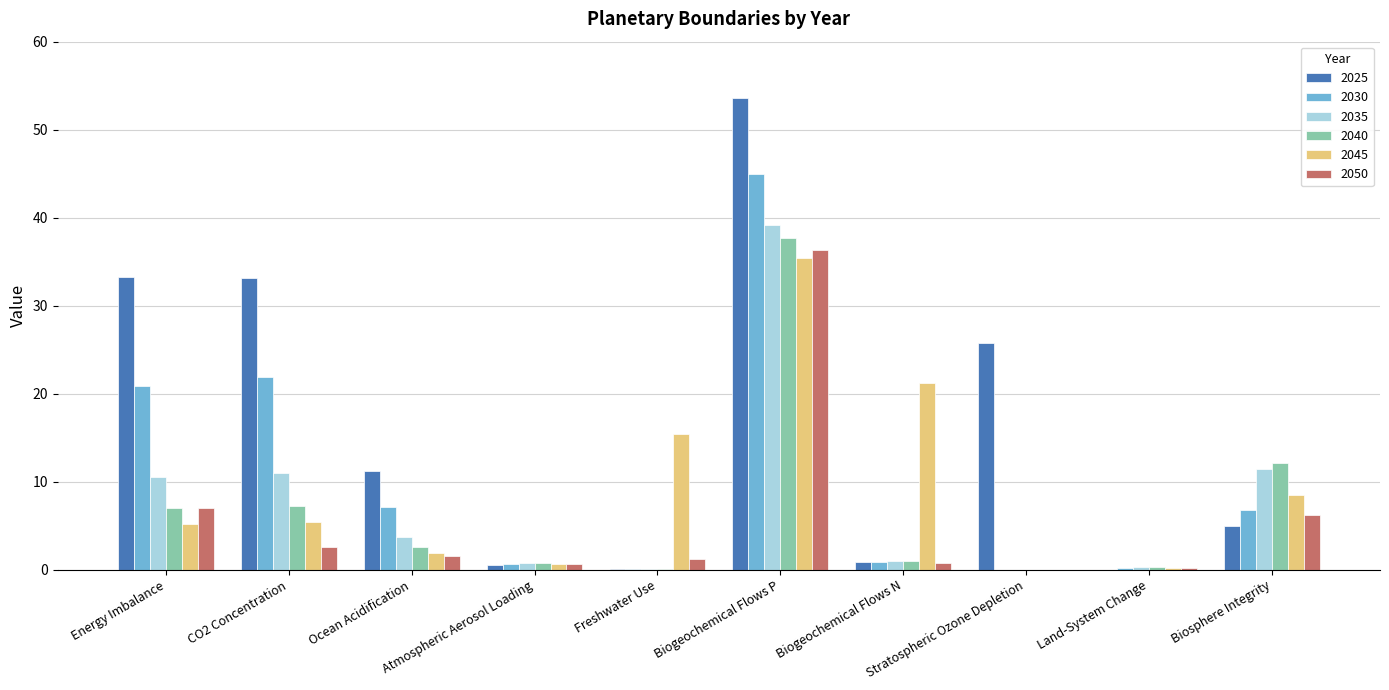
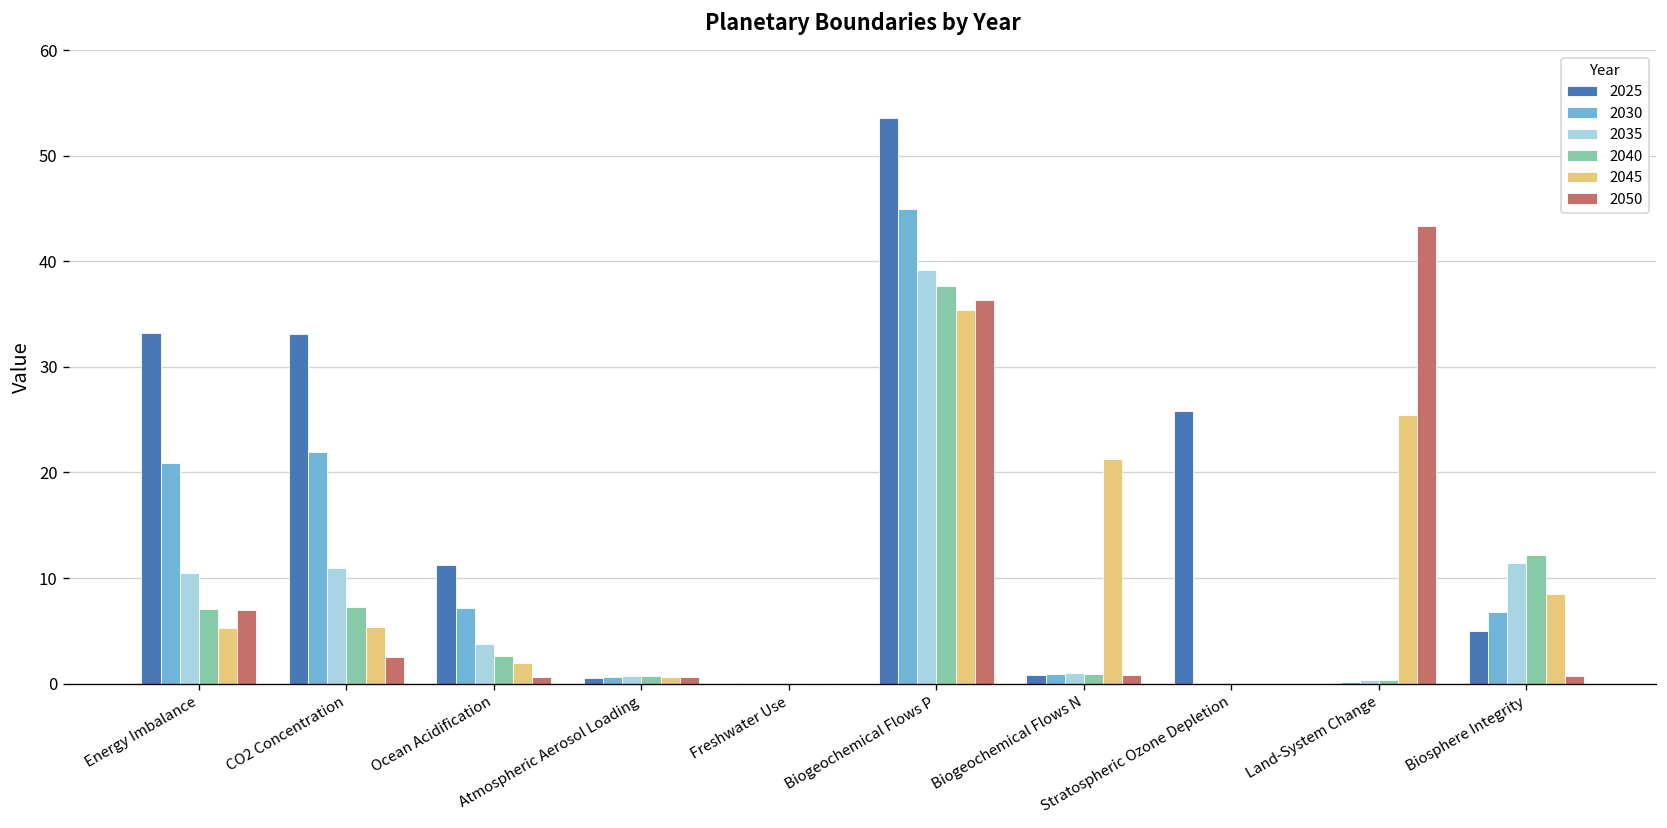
  {
    "2025": {
      "Energy Imbalance": 33,
      "CO2 Concentration": 33,
      "Ocean Acidification": 11,
      "Atmospheric Aerosol Loading": 1,
      "Biogeochemical Flows P": 54,
      "Biogeochemical Flows N": 1,
      "Stratospheric Ozone Depletion": 26,
      "Biosphere Integrity": 5
    },
    "2035": {
      "Energy Imbalance": 11,
      "CO2 Concentration": 11,
      "Ocean Acidification": 4,
      "Atmospheric Aerosol Loading": 1,
      "Biogeochemical Flows P": 39,
      "Biogeochemical Flows N": 1,
      "Land-System Change": 0,
      "Biosphere Integrity": 11
    },
    "2045": {
      "Energy Imbalance": 5,
      "CO2 Concentration": 5,
      "Ocean Acidification": 2,
      "Atmospheric Aerosol Loading": 1,
-     "Freshwater Use": 15,
+     "Freshwater Use": 0,
      "Biogeochemical Flows P": 35,
      "Biogeochemical Flows N": 21,
-     "Land-System Change": 0,
+     "Land-System Change": 25,
      "Biosphere Integrity": 9
    },
    "2050": {
      "Energy Imbalance": 7,
      "CO2 Concentration": 3,
-     "Ocean Acidification": 2,
+     "Ocean Acidification": 1,
      "Atmospheric Aerosol Loading": 1,
-     "Freshwater Use": 1,
+     "Freshwater Use": 0,
      "Biogeochemical Flows P": 36,
      "Biogeochemical Flows N": 1,
-     "Land-System Change": 0,
-     "Biosphere Integrity": 6
+     "Land-System Change": 43,
+     "Biosphere Integrity": 1
    }
  }
